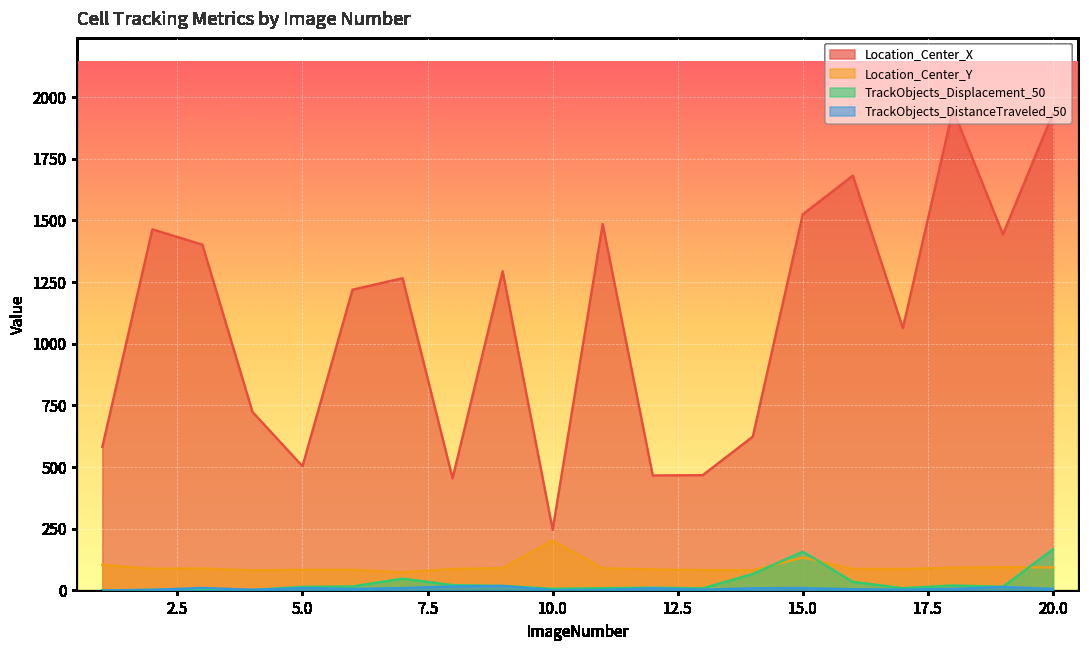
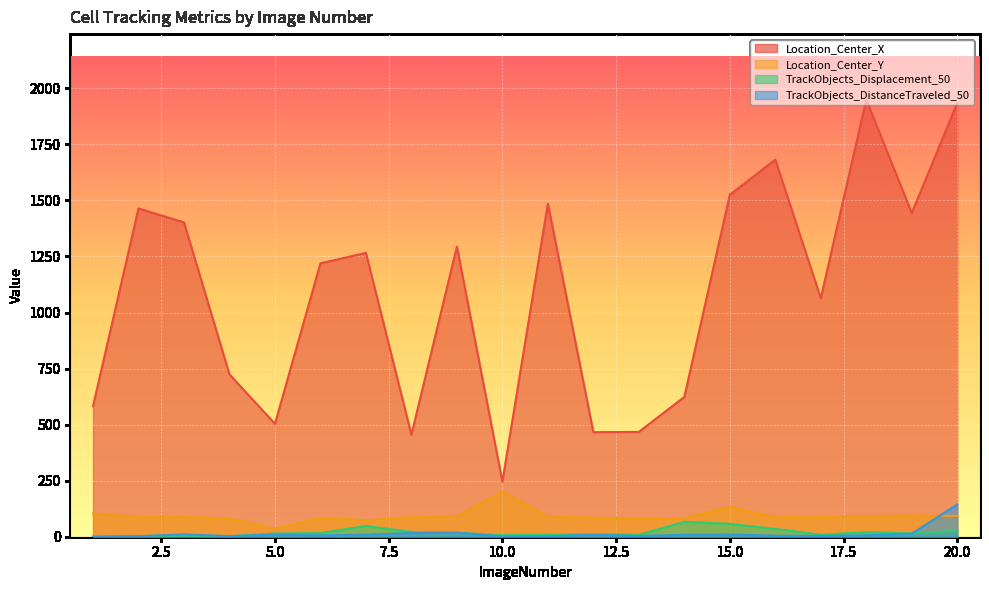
  {
    "Location_Center_X": {
      "5.0": 500,
      "10.0": 250,
      "15.0": 1530
    },
    "Location_Center_Y": {
-     "5.0": 80,
+     "5.0": 40,
      "10.0": 200,
      "15.0": 130,
      "20.0": 90
    },
    "TrackObjects_Displacement_50": {
-     "15.0": 160,
-     "20.0": 170
+     "15.0": 60,
+     "20.0": 30
    },
    "TrackObjects_DistanceTraveled_50": {
      "15.0": 10,
-     "20.0": 10
+     "20.0": 140
    }
  }
